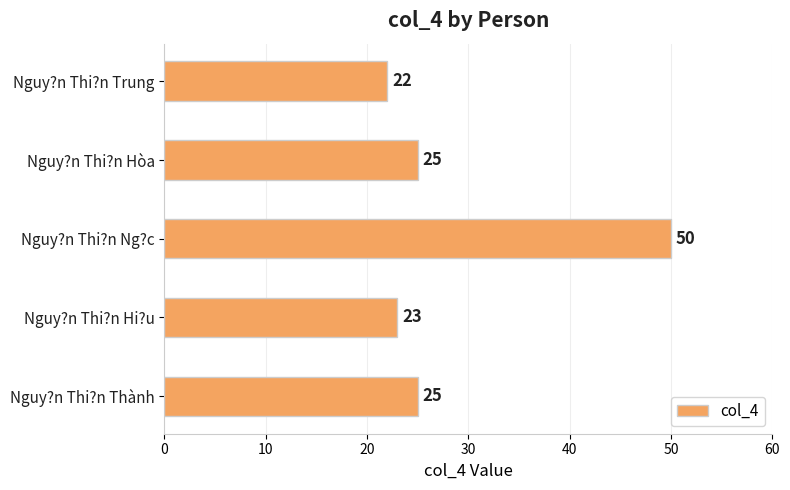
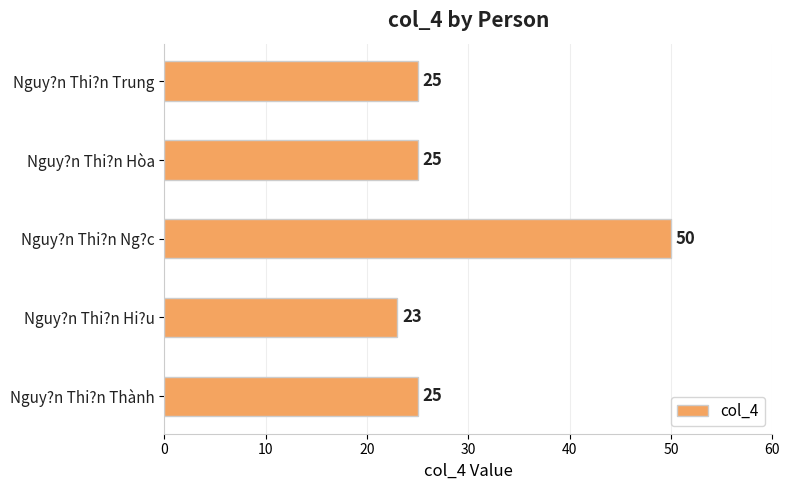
  {
-   "Nguy?n Thi?n Trung": 22,
+   "Nguy?n Thi?n Trung": 25,
    "Nguy?n Thi?n Hòa": 25,
    "Nguy?n Thi?n Ng?c": 50,
    "Nguy?n Thi?n Hi?u": 23,
    "Nguy?n Thi?n Thành": 25
  }
